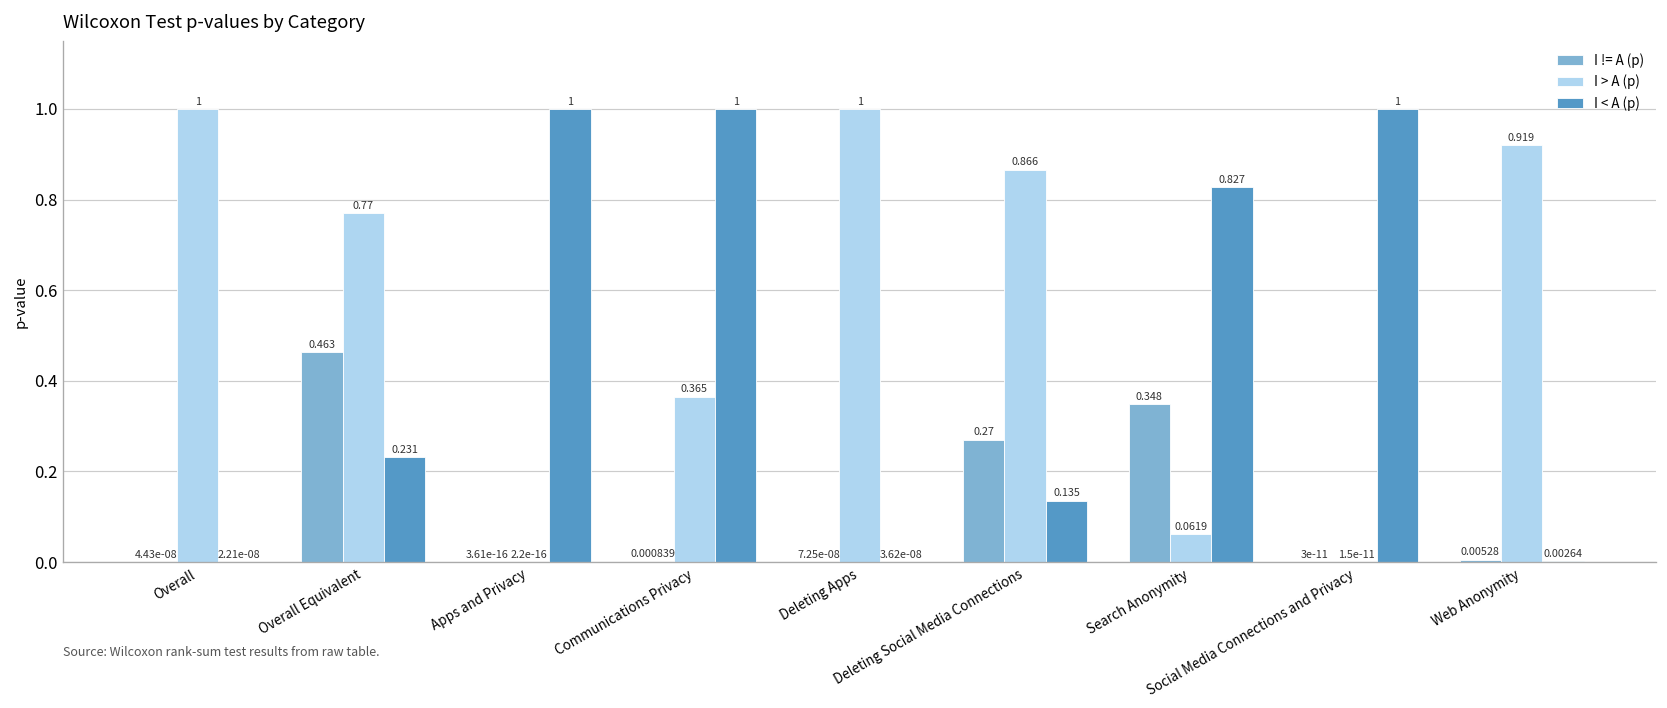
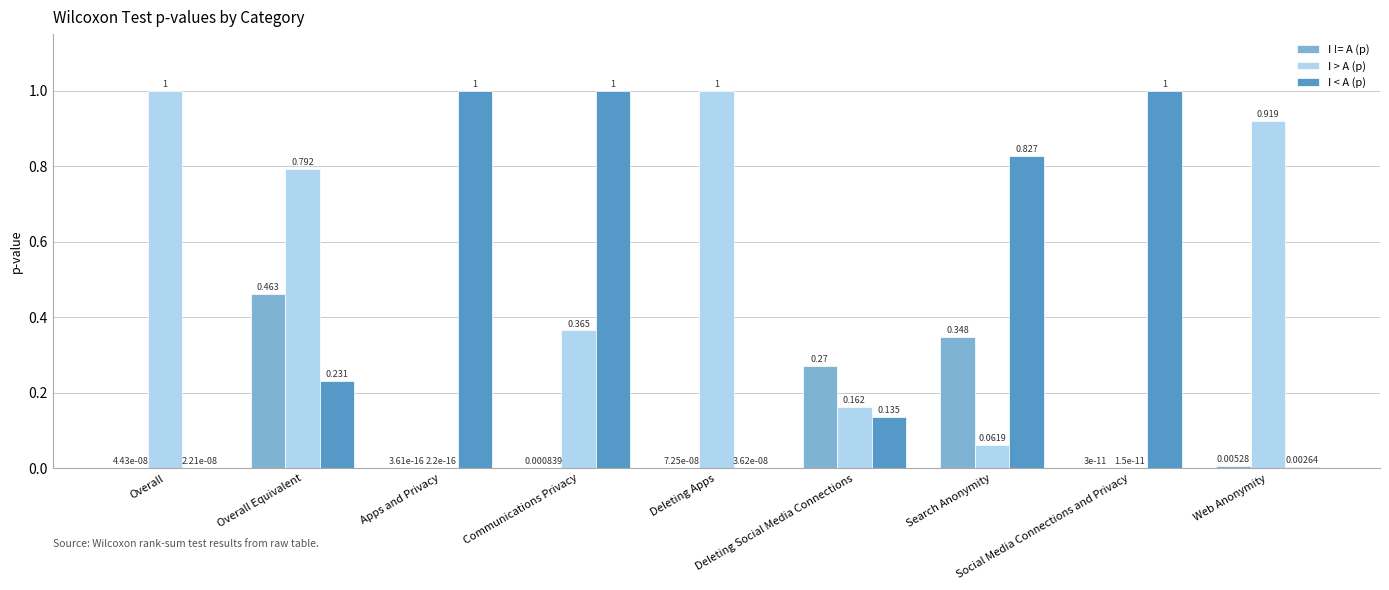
  {
    "I > A (p)": {
      "Overall": "1",
-     "Overall Equivalent": "0.77",
+     "Overall Equivalent": "0.792",
      "Apps and Privacy": "2.2e-16",
      "Communications Privacy": "0.365",
      "Deleting Apps": "1",
-     "Deleting Social Media Connections": "0.866",
+     "Deleting Social Media Connections": "0.162",
      "Search Anonymity": "0.0619",
      "Social Media Connections and Privacy": "1.5e-11",
      "Web Anonymity": "0.919"
    }
  }
